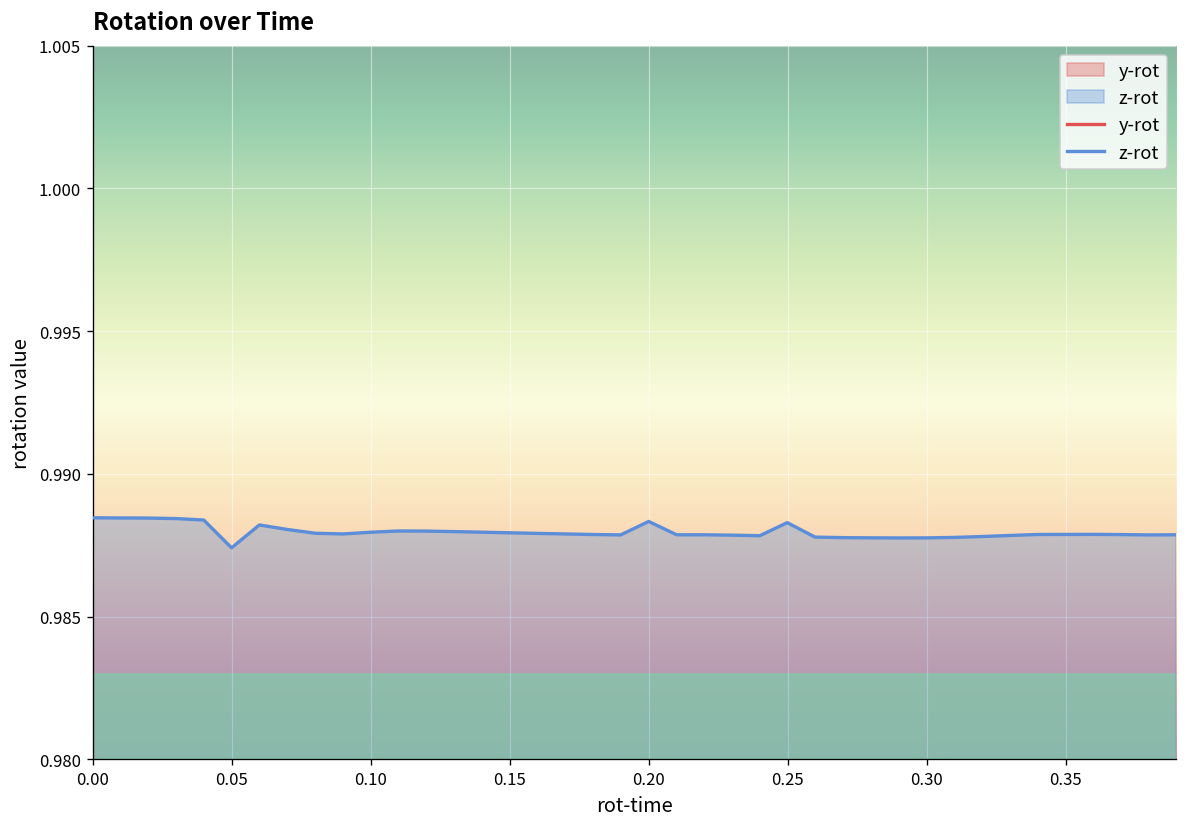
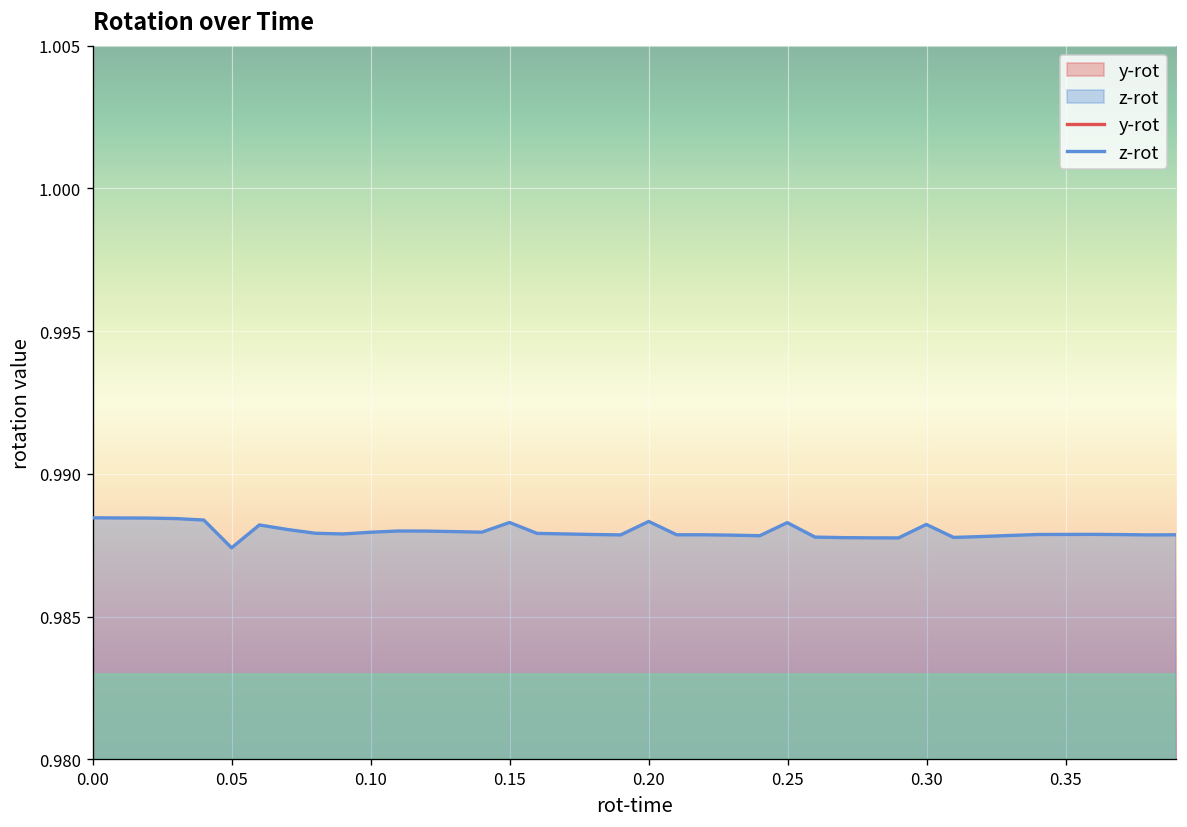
  {
    "z-rot": {
      "0.00": 0.9885,
      "0.05": 0.9874,
-     "0.15": 0.9879,
+     "0.15": 0.9883,
      "0.20": 0.9883,
      "0.25": 0.9883,
-     "0.30": 0.9878,
+     "0.30": 0.9882,
      "0.35": 0.9879
    }
  }
